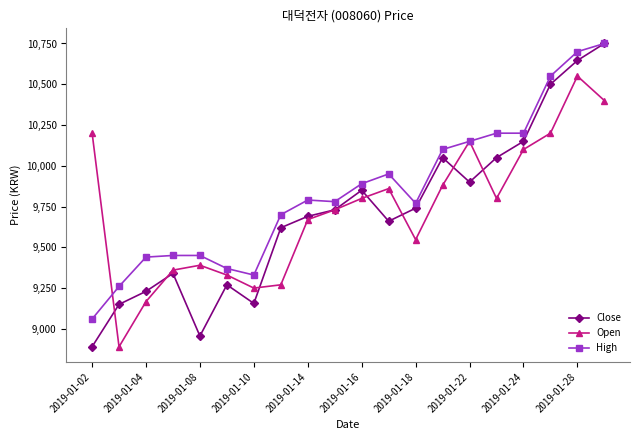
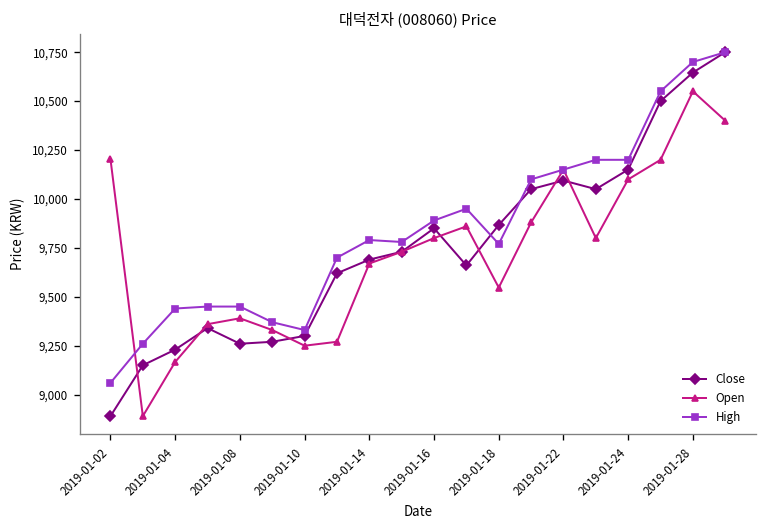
  {
    "Close": {
      "2019-01-02": "8,890",
      "2019-01-04": "9,230",
-     "2019-01-08": "8,960",
-     "2019-01-10": "9,160",
+     "2019-01-08": "9,260",
+     "2019-01-10": "9,300",
      "2019-01-14": "9,690",
      "2019-01-16": "9,850",
-     "2019-01-18": "9,740",
-     "2019-01-22": "9,900",
+     "2019-01-18": "9,870",
+     "2019-01-22": "10,090",
      "2019-01-24": "10,150",
      "2019-01-28": "10,650"
    },
    "Open": {
      "2019-01-02": "10,200",
      "2019-01-04": "9,170",
      "2019-01-08": "9,390",
      "2019-01-10": "9,250",
      "2019-01-14": "9,670",
      "2019-01-16": "9,800",
      "2019-01-18": "9,550",
      "2019-01-24": "10,100",
      "2019-01-28": "10,550"
    },
    "High": {
      "2019-01-02": "9,060",
      "2019-01-04": "9,440",
      "2019-01-08": "9,450",
      "2019-01-10": "9,330",
      "2019-01-14": "9,790",
      "2019-01-16": "9,890",
      "2019-01-18": "9,770",
      "2019-01-24": "10,200",
      "2019-01-28": "10,700"
    }
  }
